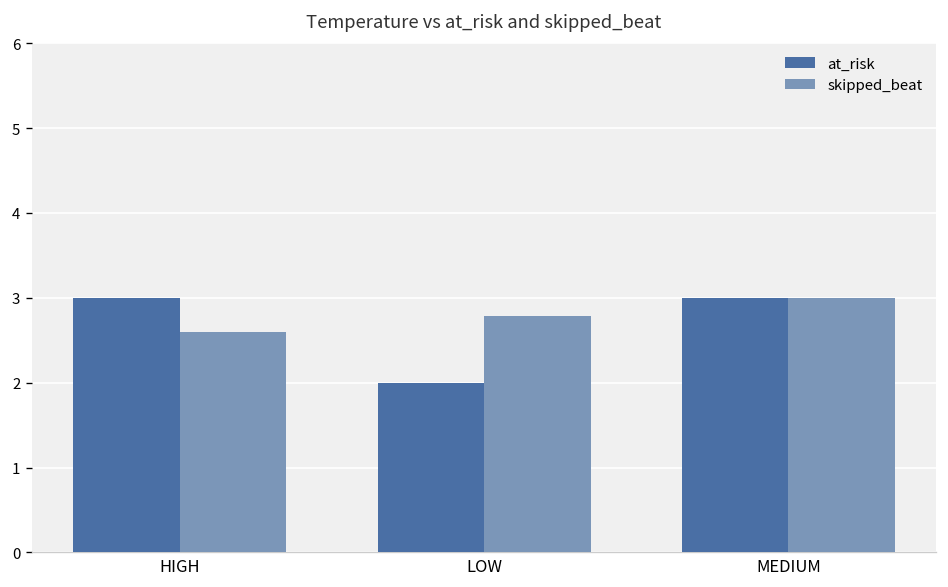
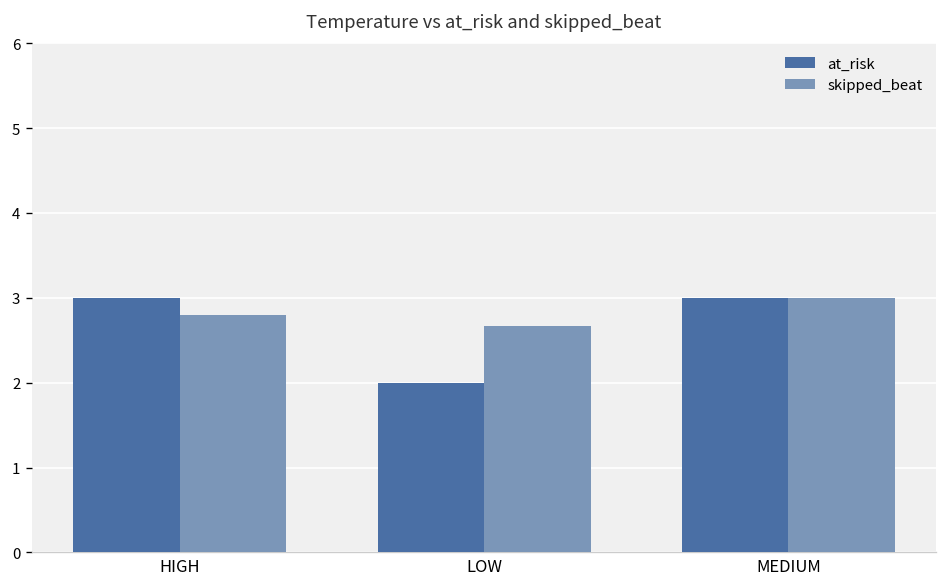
  {
    "at_risk": {
      "HIGH": 3.0,
      "LOW": 2.0,
      "MEDIUM": 3.0
    },
    "skipped_beat": {
-     "HIGH": 2.6,
-     "LOW": 2.8,
+     "HIGH": 2.8,
+     "LOW": 2.7,
      "MEDIUM": 3.0
    }
  }
